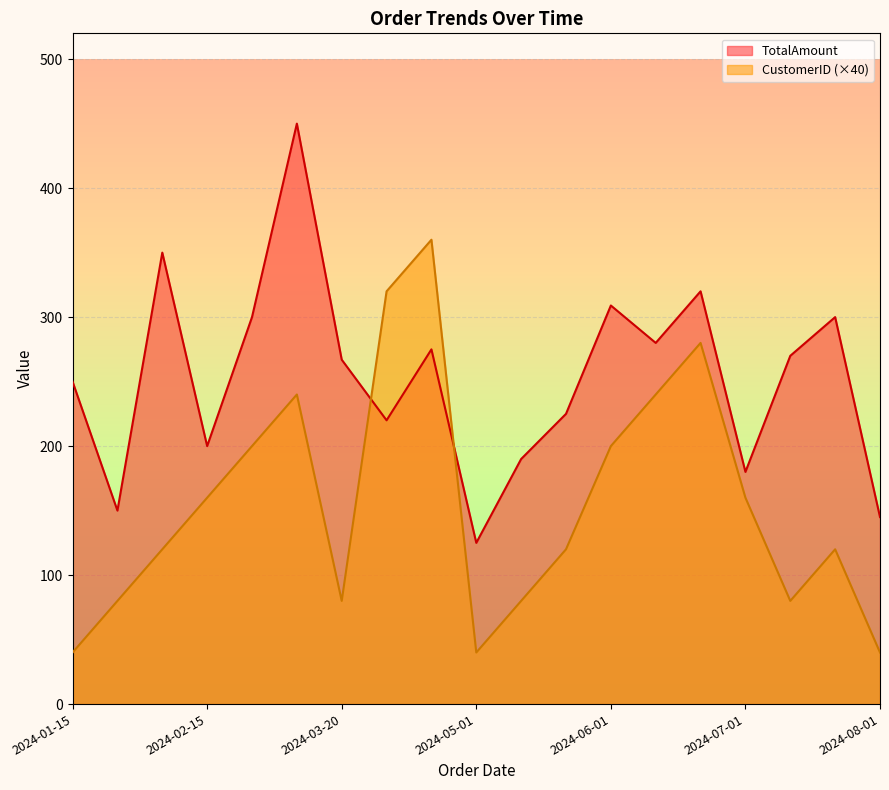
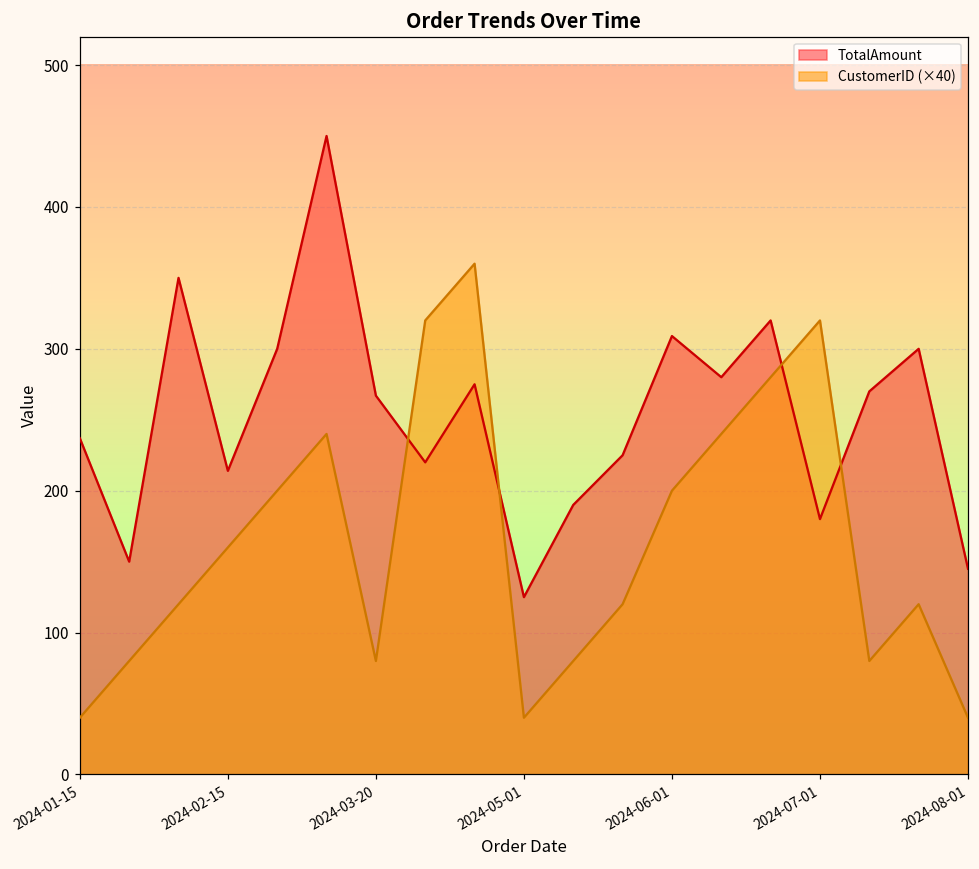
  {
    "TotalAmount": {
-     "2024-01-15": 250,
-     "2024-02-15": 200,
+     "2024-01-15": 237,
+     "2024-02-15": 214,
      "2024-03-20": 267,
      "2024-05-01": 125,
      "2024-06-01": 309,
      "2024-07-01": 180,
      "2024-08-01": 145
    },
    "CustomerID (×40)": {
      "2024-01-15": 40,
      "2024-02-15": 160,
      "2024-03-20": 80,
      "2024-05-01": 40,
      "2024-06-01": 200,
-     "2024-07-01": 160,
+     "2024-07-01": 320,
      "2024-08-01": 40
    }
  }
